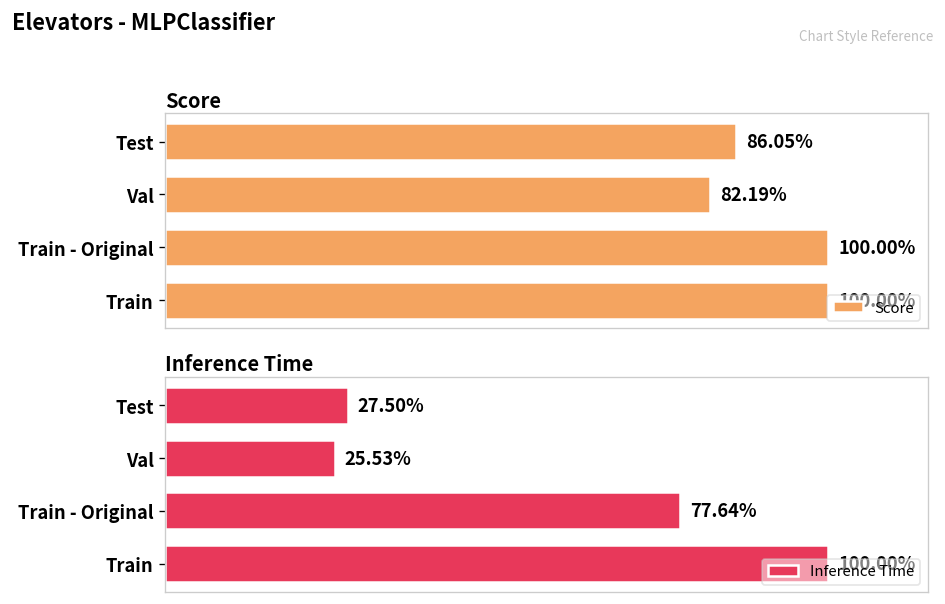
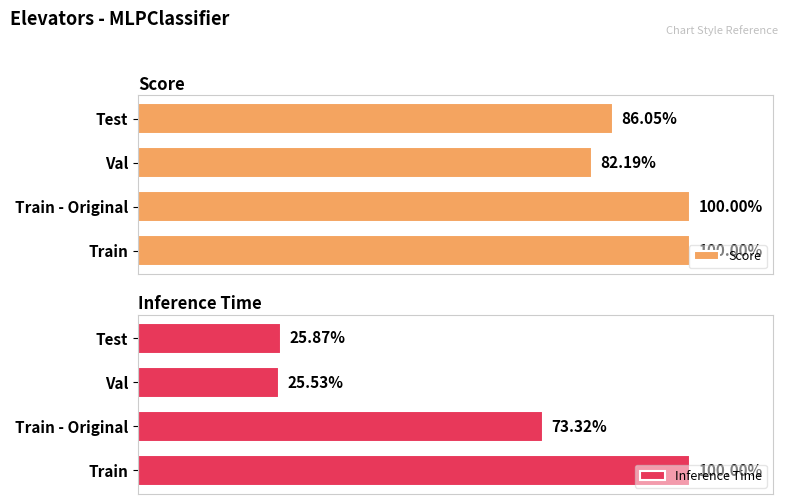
  {
    "Score": {
      "Test": "86.05%",
      "Val": "82.19%",
      "Train - Original": "100.00%"
    },
    "Inference Time": {
-     "Test": "27.50%",
+     "Test": "25.87%",
      "Val": "25.53%",
-     "Train - Original": "77.64%"
+     "Train - Original": "73.32%"
    }
  }
